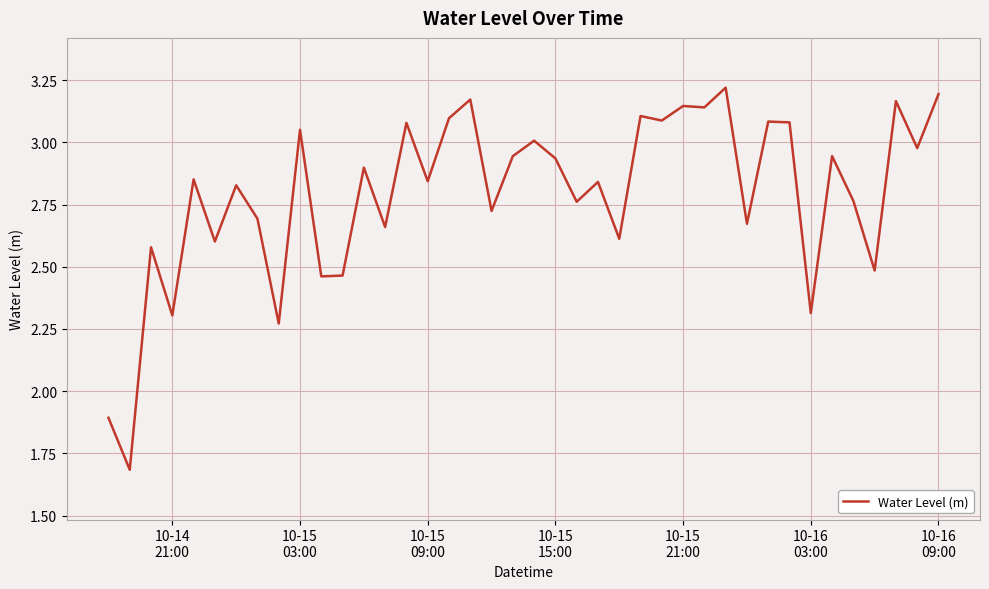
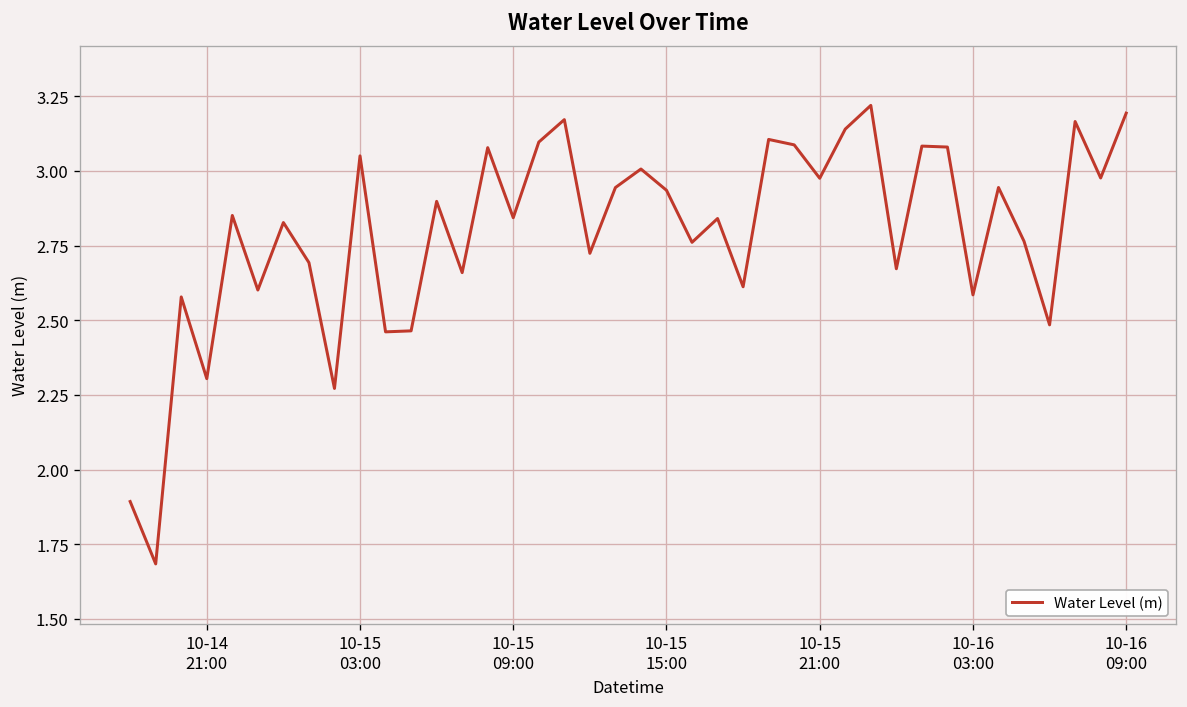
  {
    "10-14 21:00": 2.30,
    "10-15 03:00": 3.05,
    "10-15 09:00": 2.84,
    "10-15 15:00": 2.94,
-   "10-15 21:00": 3.15,
-   "10-16 03:00": 2.31,
+   "10-15 21:00": 2.98,
+   "10-16 03:00": 2.59,
    "10-16 09:00": 3.19
  }
